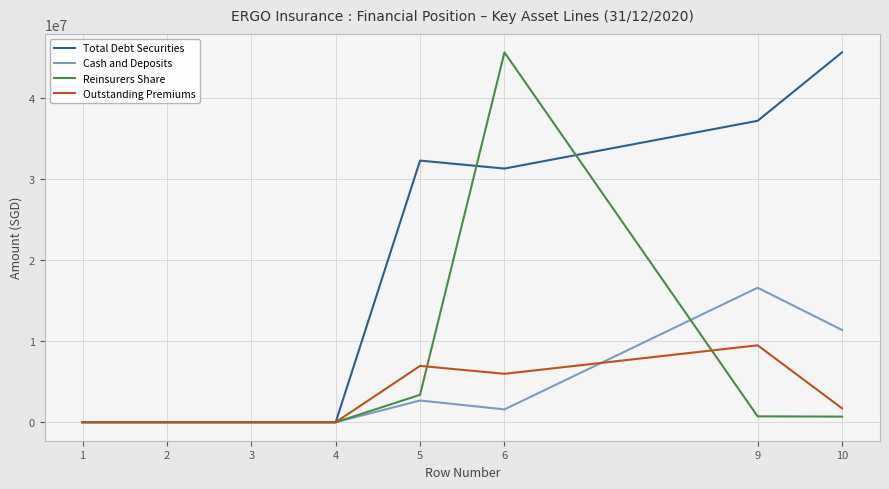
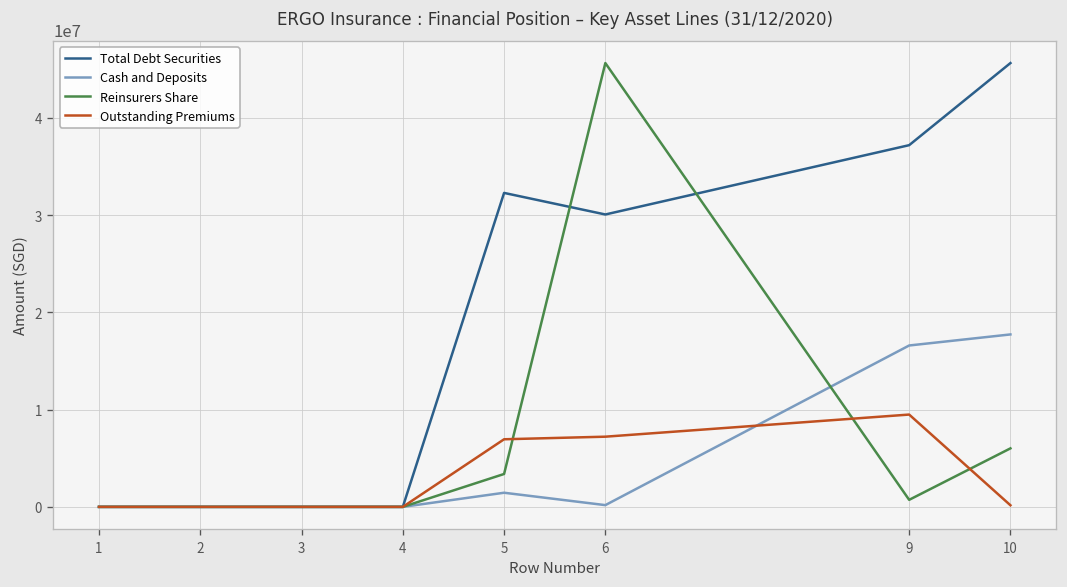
  {
    "Total Debt Securities": {
      "5": 32000000,
-     "6": 31000000,
+     "6": 30000000,
      "9": 37000000,
      "10": 46000000
    },
    "Cash and Deposits": {
-     "5": 3000000,
-     "6": 2000000,
+     "5": 1000000,
+     "6": 0,
      "9": 17000000,
-     "10": 11000000
+     "10": 18000000
    },
    "Reinsurers Share": {
      "5": 3000000,
      "6": 46000000,
      "9": 1000000,
-     "10": 1000000
+     "10": 6000000
    },
    "Outstanding Premiums": {
      "5": 7000000,
-     "6": 6000000,
+     "6": 7000000,
      "9": 9000000,
-     "10": 2000000
+     "10": 0
    }
  }
